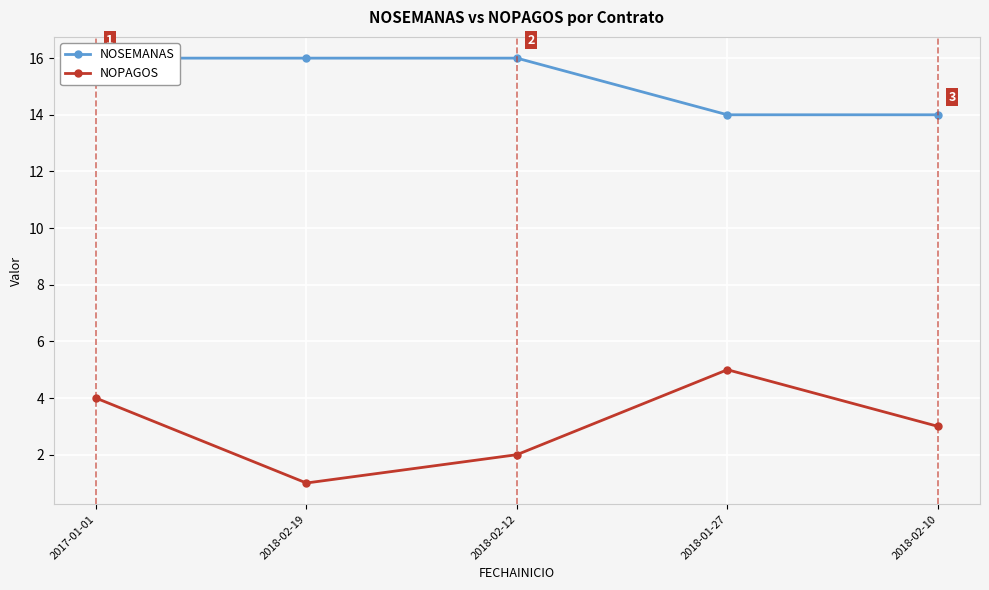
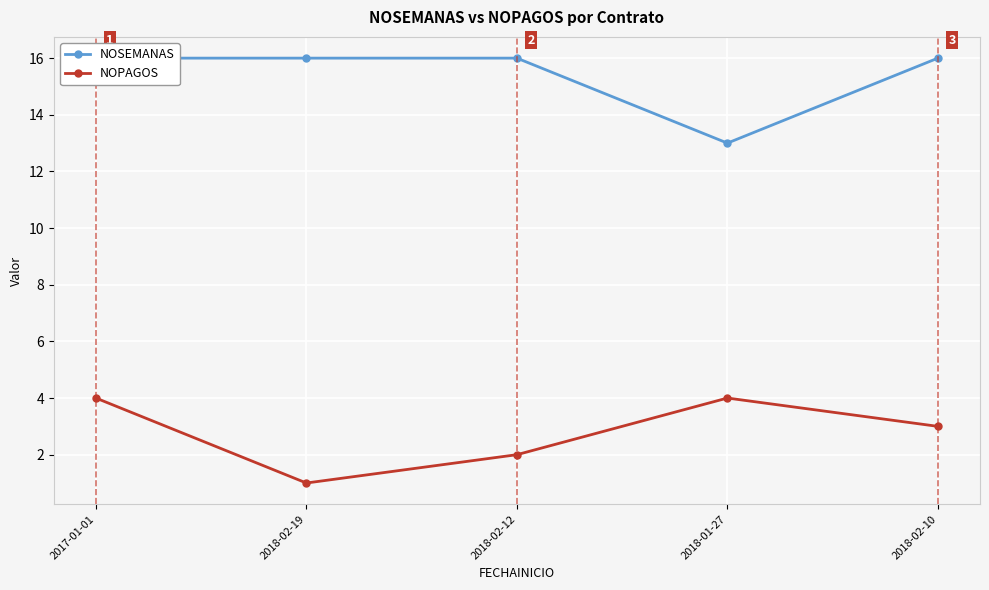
  {
    "NOSEMANAS": {
      "2018-02-19": 16,
-     "2018-01-27": 14,
-     "2018-02-10": 14
+     "2018-01-27": 13,
+     "2018-02-10": 16
    },
    "NOPAGOS": {
      "2017-01-01": 4,
      "2018-02-19": 1,
      "2018-02-12": 2,
-     "2018-01-27": 5,
+     "2018-01-27": 4,
      "2018-02-10": 3
    }
  }
